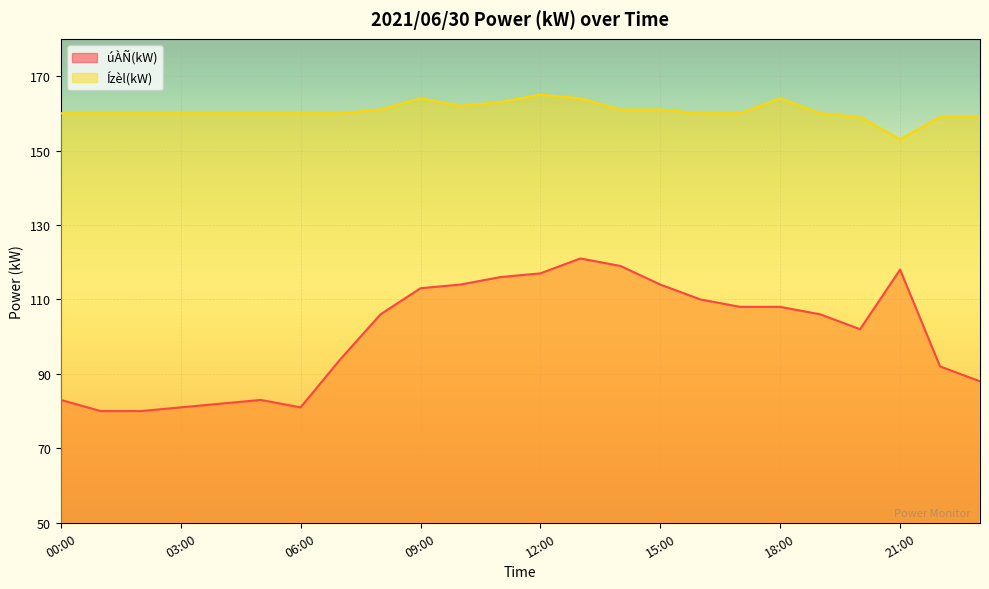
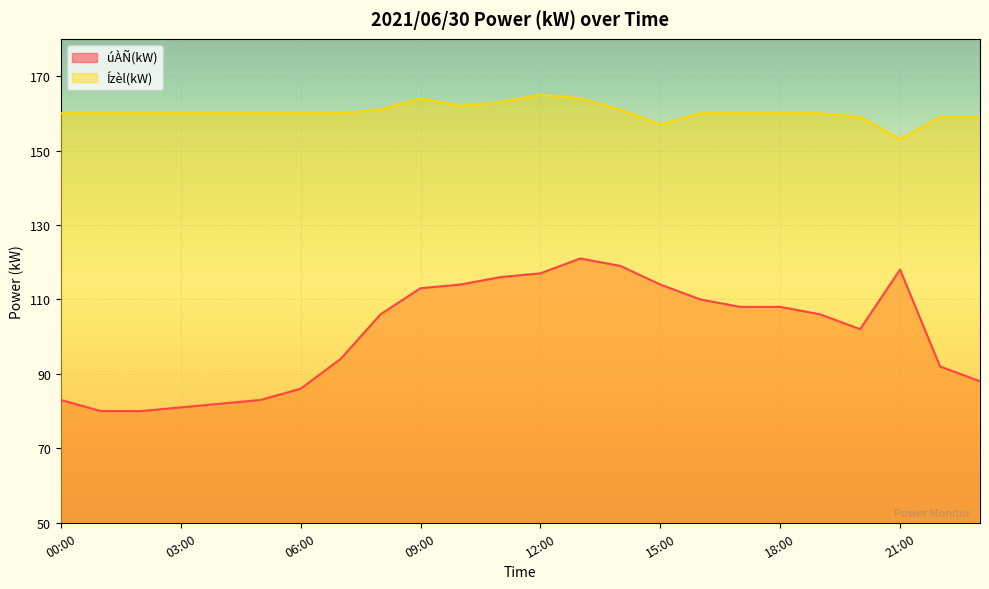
  {
    "úÀÑ(kW)": {
      "00:00": 83,
      "03:00": 81,
-     "06:00": 81,
+     "06:00": 86,
      "09:00": 113,
      "12:00": 117,
      "15:00": 114,
      "18:00": 108,
      "21:00": 118
    },
    "Ízèl(kW)": {
      "00:00": 160,
      "03:00": 160,
      "06:00": 160,
      "09:00": 164,
      "12:00": 165,
-     "15:00": 161,
-     "18:00": 164,
+     "15:00": 157,
+     "18:00": 160,
      "21:00": 153
    }
  }
